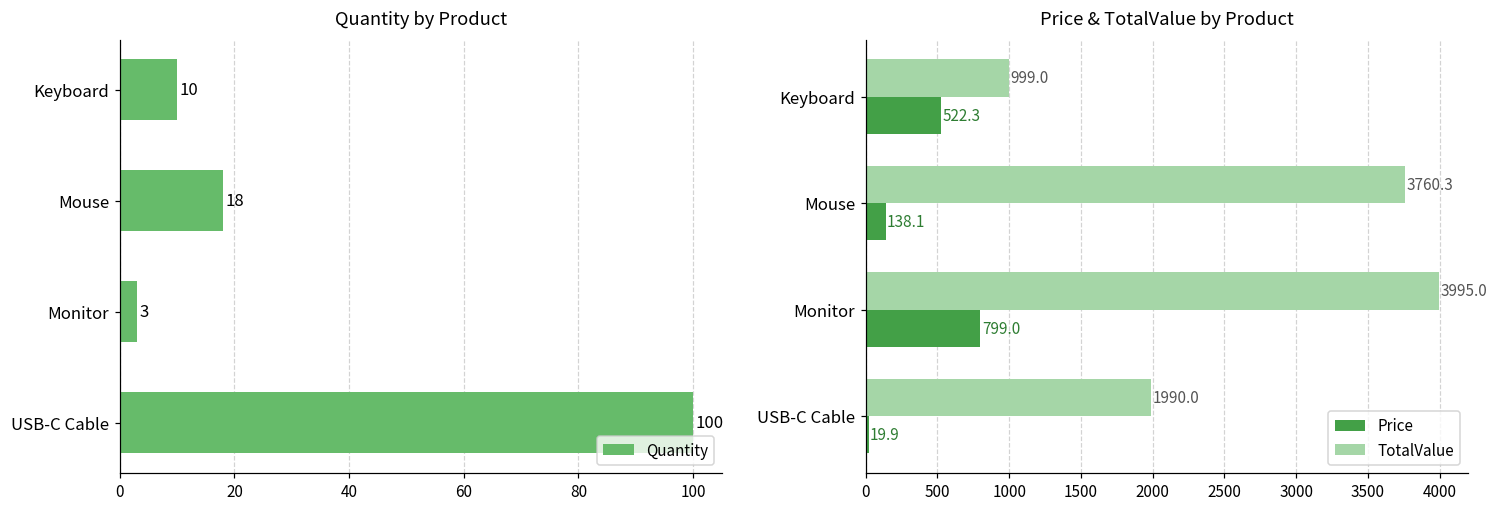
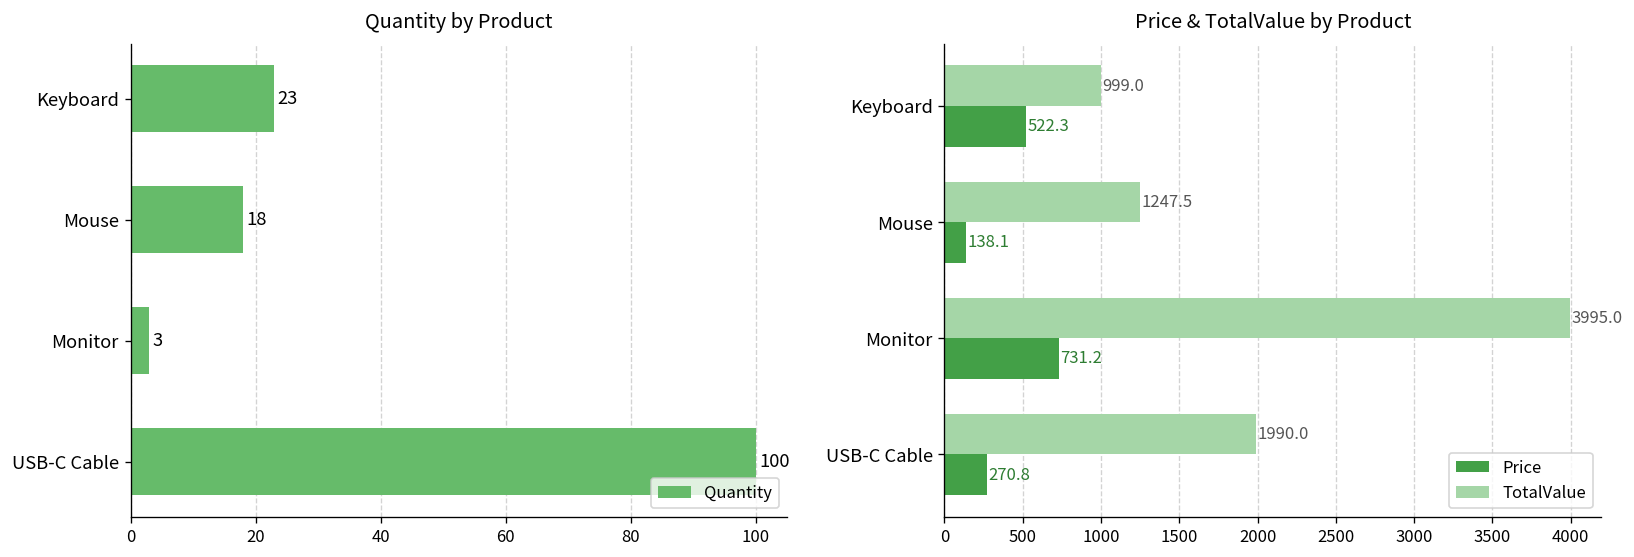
  {
    "Quantity by Product": {
-     "Keyboard": 10,
+     "Keyboard": 23,
      "Mouse": 18,
      "Monitor": 3,
      "USB-C Cable": 100
    },
    "Price & TotalValue by Product": {
      "Price": {
        "Keyboard": 522.3,
        "Mouse": 138.1,
-       "Monitor": 799.0,
-       "USB-C Cable": 19.9
+       "Monitor": 731.2,
+       "USB-C Cable": 270.8
      },
      "TotalValue": {
        "Keyboard": 999.0,
-       "Mouse": 3760.3,
+       "Mouse": 1247.5,
        "Monitor": 3995.0,
        "USB-C Cable": 1990.0
      }
    }
  }
